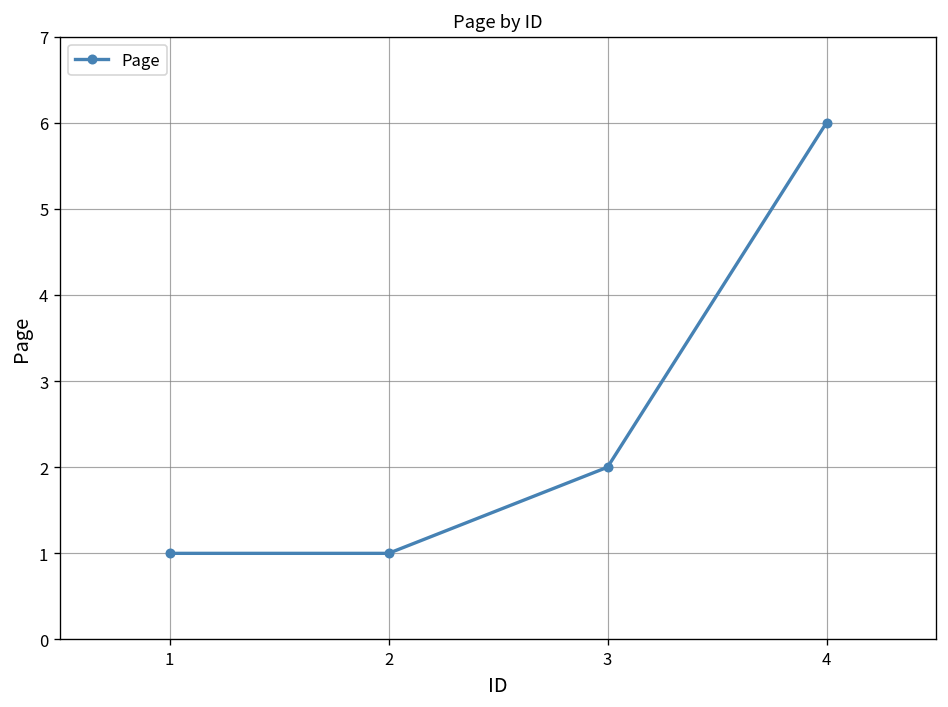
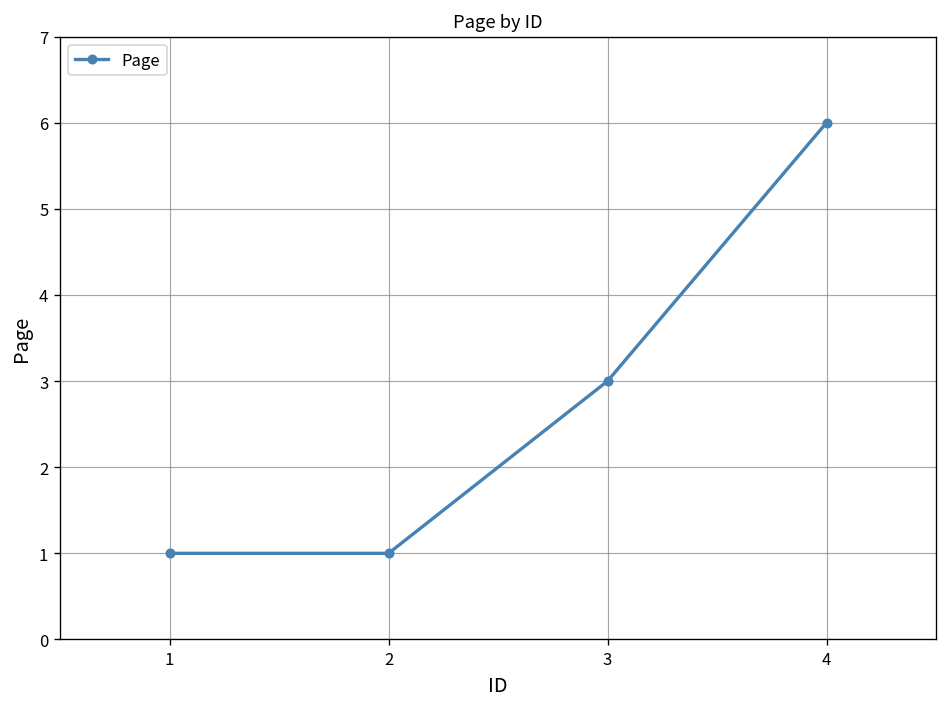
  {
    "1": 1,
    "2": 1,
-   "3": 2,
+   "3": 3,
    "4": 6
  }
